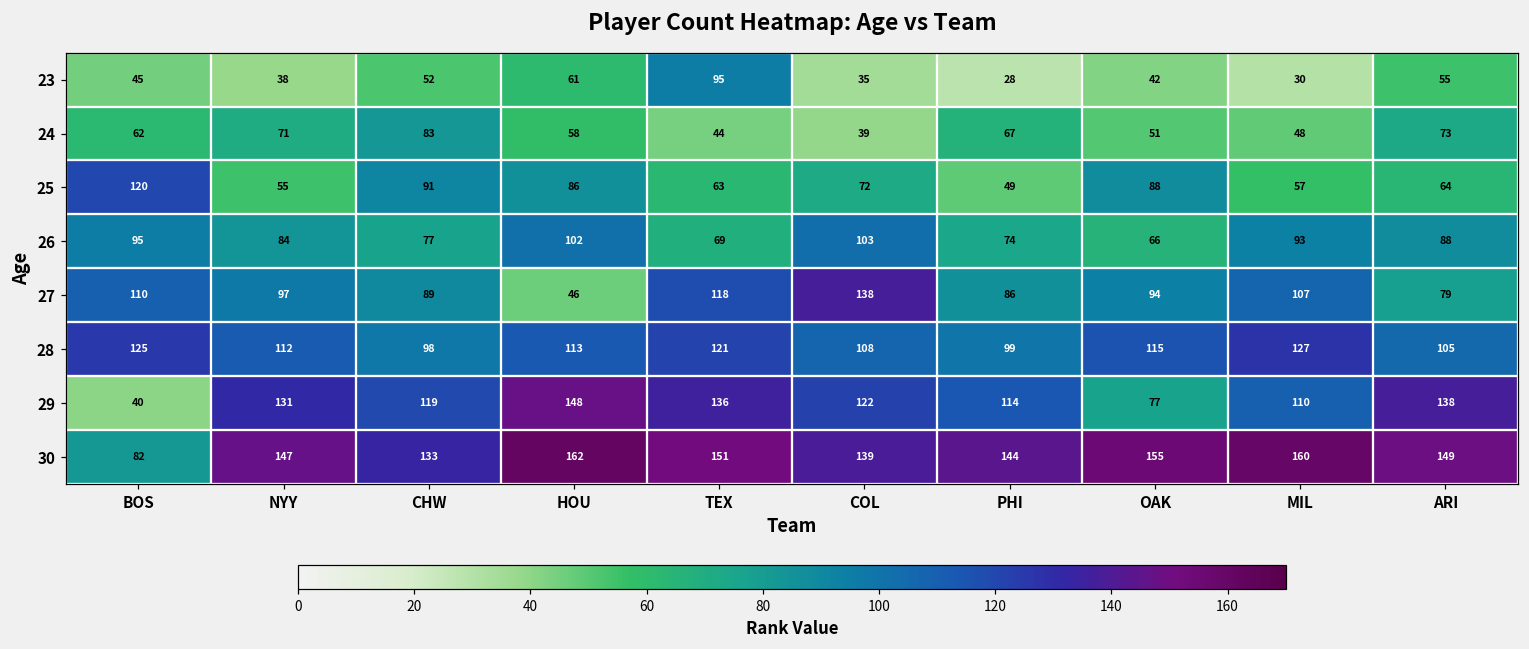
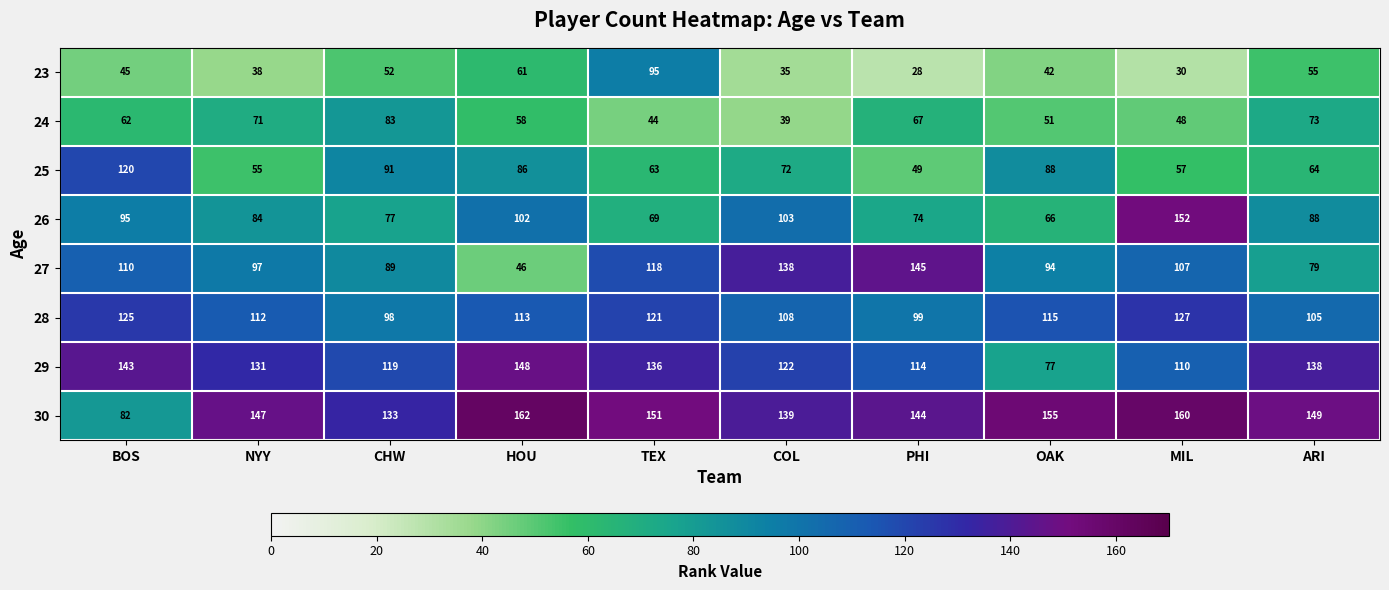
  {
    "23": {
      "BOS": 45,
      "NYY": 38,
      "CHW": 52,
      "HOU": 61,
      "TEX": 95,
      "COL": 35,
      "PHI": 28,
      "OAK": 42,
      "MIL": 30,
      "ARI": 55
    },
    "24": {
      "BOS": 62,
      "NYY": 71,
      "CHW": 83,
      "HOU": 58,
      "TEX": 44,
      "COL": 39,
      "PHI": 67,
      "OAK": 51,
      "MIL": 48,
      "ARI": 73
    },
    "25": {
      "BOS": 120,
      "NYY": 55,
      "CHW": 91,
      "HOU": 86,
      "TEX": 63,
      "COL": 72,
      "PHI": 49,
      "OAK": 88,
      "MIL": 57,
      "ARI": 64
    },
    "26": {
      "BOS": 95,
      "NYY": 84,
      "CHW": 77,
      "HOU": 102,
      "TEX": 69,
      "COL": 103,
      "PHI": 74,
      "OAK": 66,
-     "MIL": 93,
+     "MIL": 152,
      "ARI": 88
    },
    "27": {
      "BOS": 110,
      "NYY": 97,
      "CHW": 89,
      "HOU": 46,
      "TEX": 118,
      "COL": 138,
-     "PHI": 86,
+     "PHI": 145,
      "OAK": 94,
      "MIL": 107,
      "ARI": 79
    },
    "28": {
      "BOS": 125,
      "NYY": 112,
      "CHW": 98,
      "HOU": 113,
      "TEX": 121,
      "COL": 108,
      "PHI": 99,
      "OAK": 115,
      "MIL": 127,
      "ARI": 105
    },
    "29": {
-     "BOS": 40,
+     "BOS": 143,
      "NYY": 131,
      "CHW": 119,
      "HOU": 148,
      "TEX": 136,
      "COL": 122,
      "PHI": 114,
      "OAK": 77,
      "MIL": 110,
      "ARI": 138
    },
    "30": {
      "BOS": 82,
      "NYY": 147,
      "CHW": 133,
      "HOU": 162,
      "TEX": 151,
      "COL": 139,
      "PHI": 144,
      "OAK": 155,
      "MIL": 160,
      "ARI": 149
    }
  }
